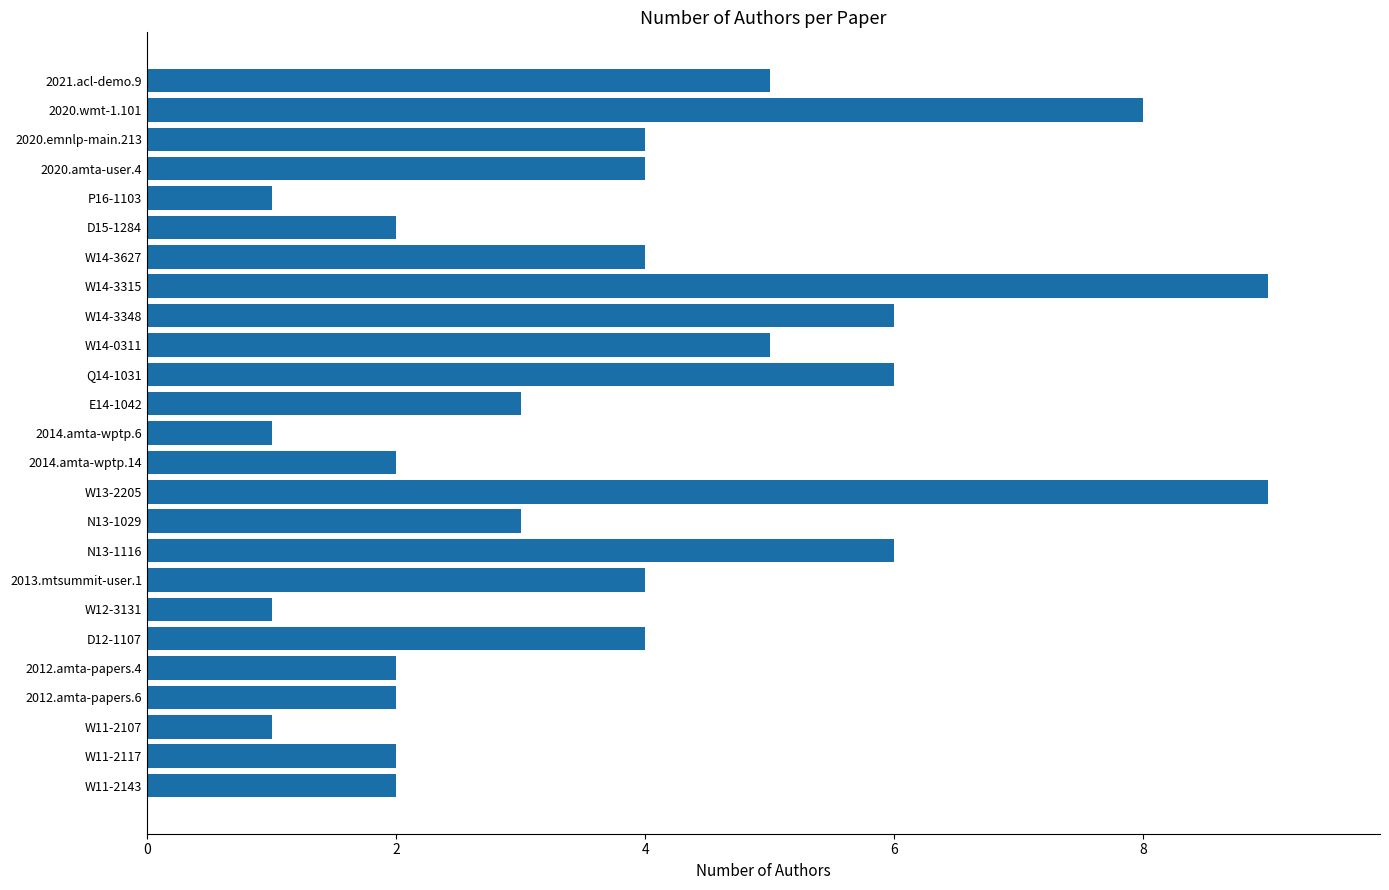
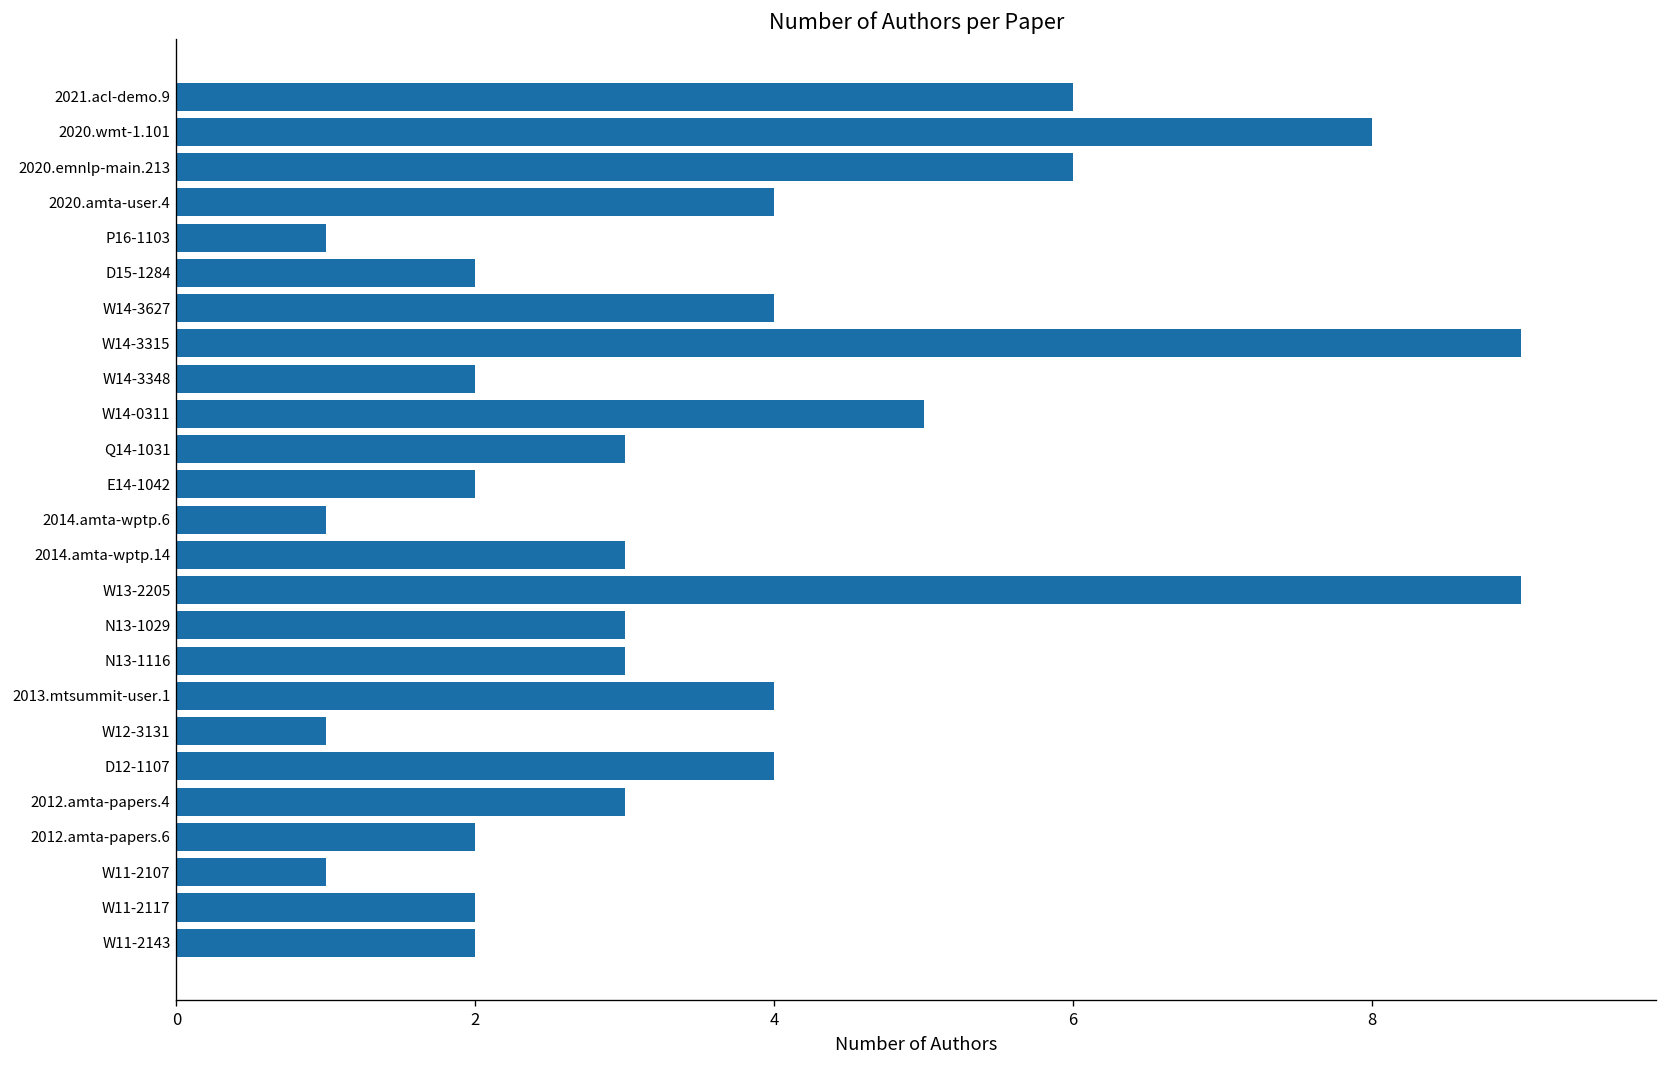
  {
-   "2021.acl-demo.9": 5,
+   "2021.acl-demo.9": 6,
    "2020.wmt-1.101": 8,
-   "2020.emnlp-main.213": 4,
+   "2020.emnlp-main.213": 6,
    "2020.amta-user.4": 4,
    "P16-1103": 1,
    "D15-1284": 2,
    "W14-3627": 4,
    "W14-3315": 9,
-   "W14-3348": 6,
+   "W14-3348": 2,
    "W14-0311": 5,
-   "Q14-1031": 6,
-   "E14-1042": 3,
+   "Q14-1031": 3,
+   "E14-1042": 2,
    "2014.amta-wptp.6": 1,
-   "2014.amta-wptp.14": 2,
+   "2014.amta-wptp.14": 3,
    "W13-2205": 9,
    "N13-1029": 3,
-   "N13-1116": 6,
+   "N13-1116": 3,
    "2013.mtsummit-user.1": 4,
    "W12-3131": 1,
    "D12-1107": 4,
-   "2012.amta-papers.4": 2,
+   "2012.amta-papers.4": 3,
    "2012.amta-papers.6": 2,
    "W11-2107": 1,
    "W11-2117": 2,
    "W11-2143": 2
  }
